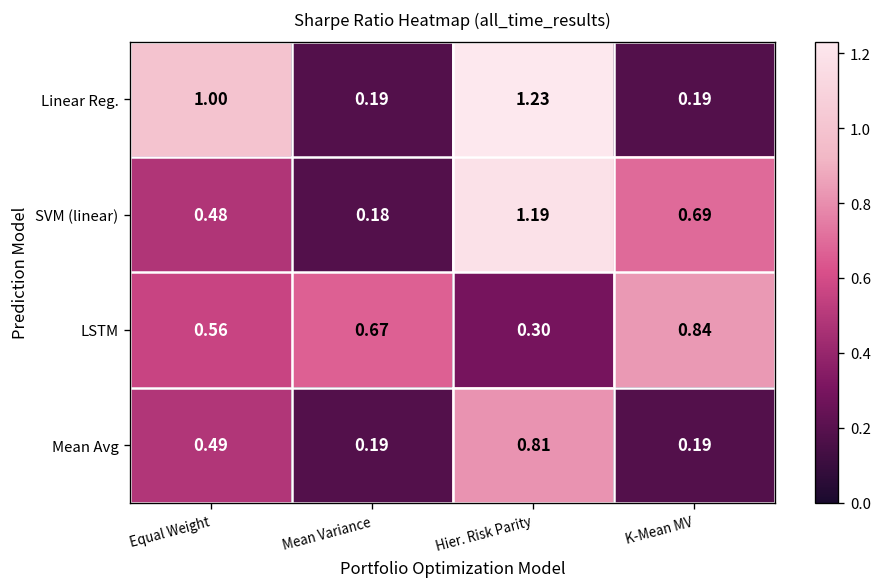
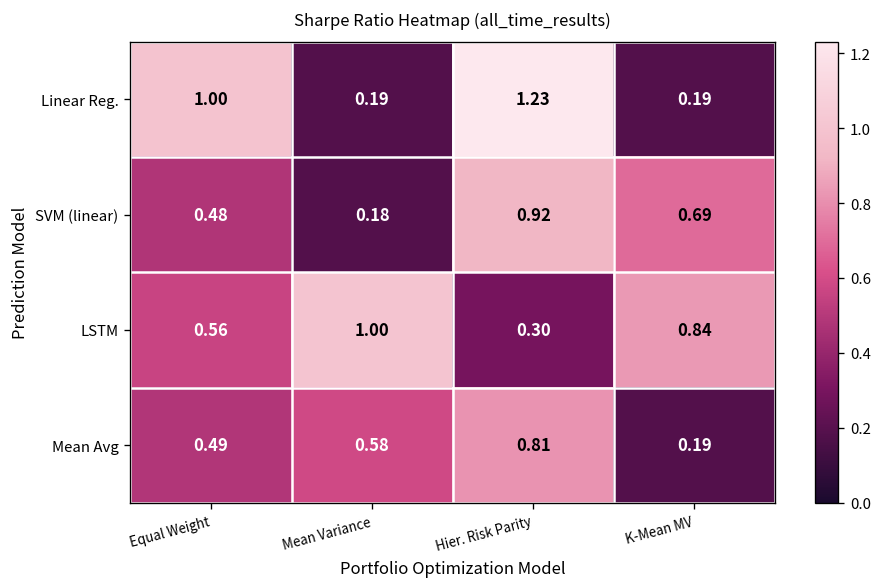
  {
    "Linear Reg.": {
      "Equal Weight": 1.00,
      "Mean Variance": 0.19,
      "Hier. Risk Parity": 1.23,
      "K-Mean MV": 0.19
    },
    "SVM (linear)": {
      "Equal Weight": 0.48,
      "Mean Variance": 0.18,
-     "Hier. Risk Parity": 1.19,
+     "Hier. Risk Parity": 0.92,
      "K-Mean MV": 0.69
    },
    "LSTM": {
      "Equal Weight": 0.56,
-     "Mean Variance": 0.67,
+     "Mean Variance": 1.00,
      "Hier. Risk Parity": 0.30,
      "K-Mean MV": 0.84
    },
    "Mean Avg": {
      "Equal Weight": 0.49,
-     "Mean Variance": 0.19,
+     "Mean Variance": 0.58,
      "Hier. Risk Parity": 0.81,
      "K-Mean MV": 0.19
    }
  }
